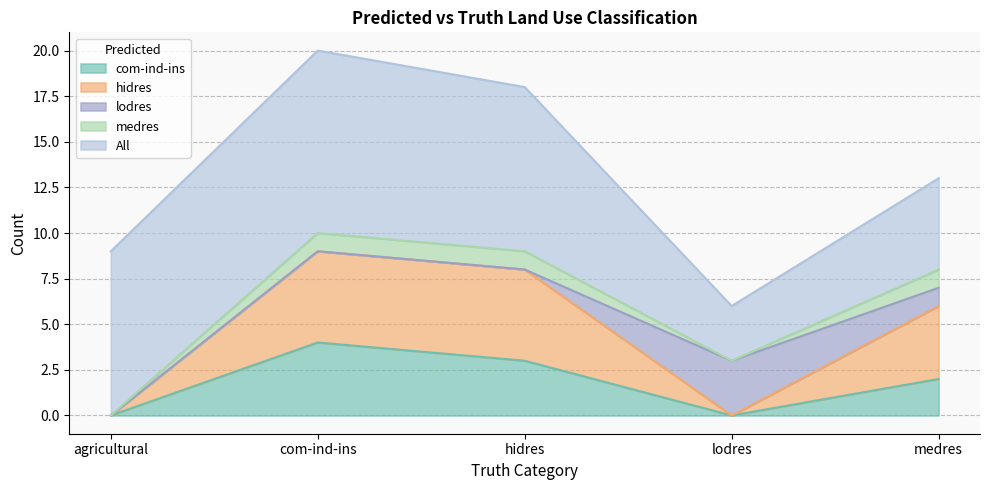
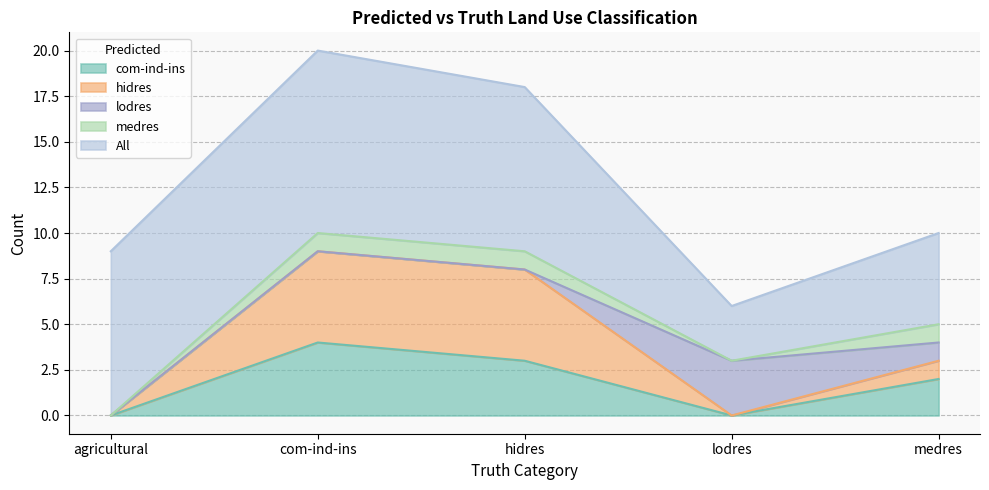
  {
    "hidres": {
-     "medres": 4
+     "medres": 1
    }
  }
